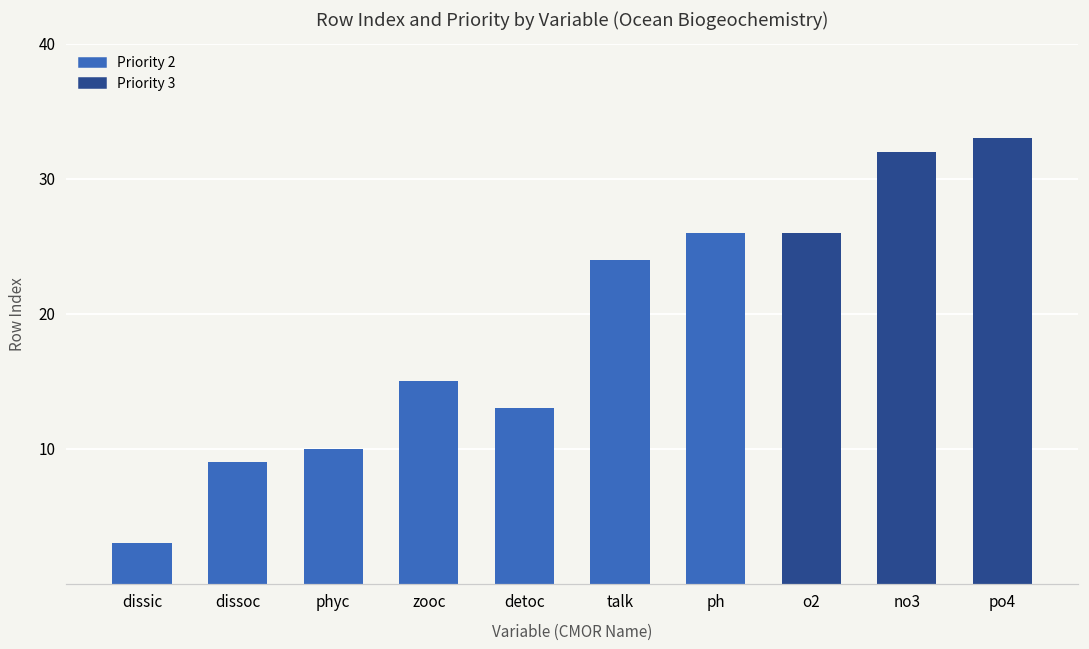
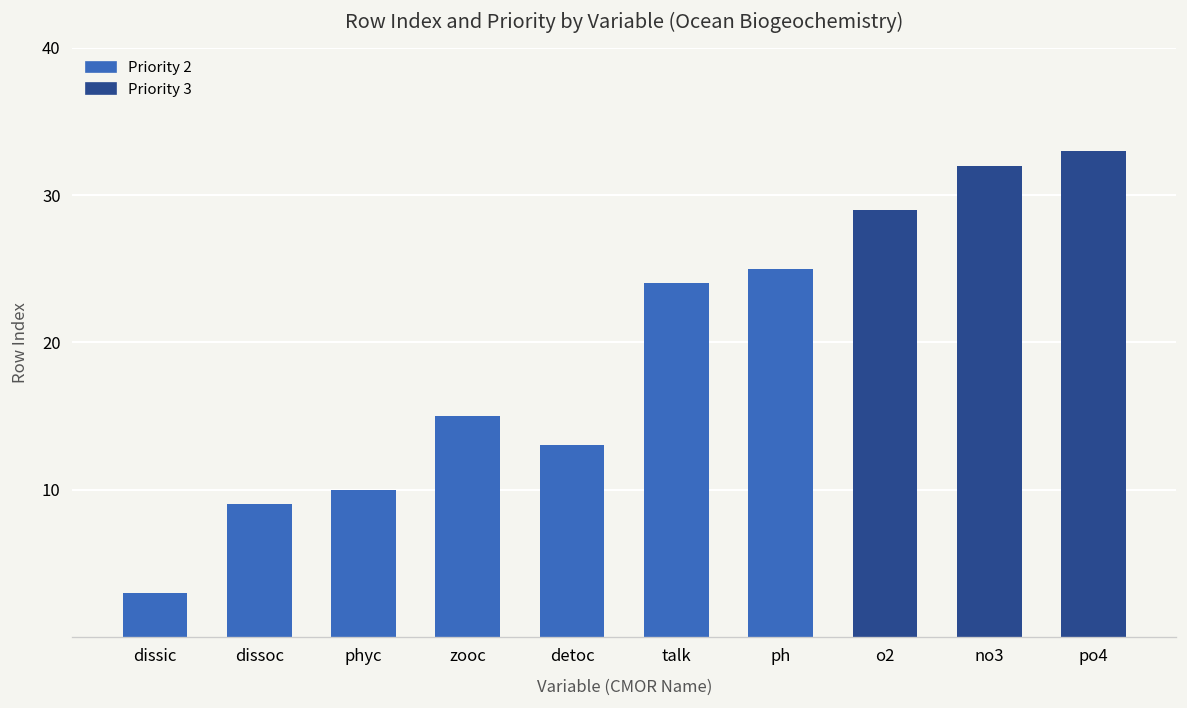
  {
    "dissic": 3,
    "dissoc": 9,
    "phyc": 10,
    "zooc": 15,
    "detoc": 13,
    "talk": 24,
-   "ph": 26,
-   "o2": 26,
+   "ph": 25,
+   "o2": 29,
    "no3": 32,
    "po4": 33
  }
